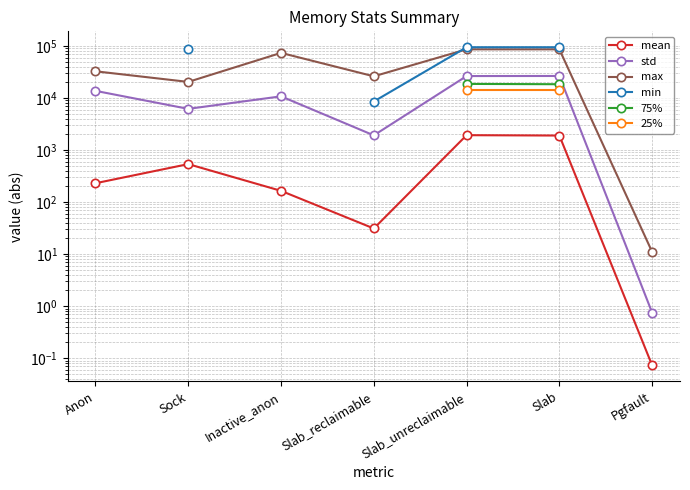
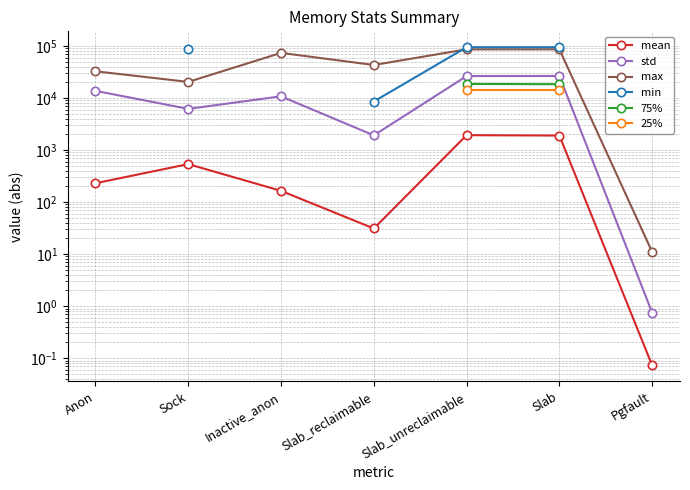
  {
    "mean": {
      "Anon": 200,
      "Sock": 500,
      "Inactive_anon": 160,
      "Slab_reclaimable": 30,
      "Slab_unreclaimable": 1900,
      "Slab": 1900,
      "Pgfault": 0.07
    },
    "std": {
      "Anon": 14000,
      "Sock": 6000,
      "Inactive_anon": 11000,
      "Slab_reclaimable": 1900,
      "Slab_unreclaimable": 30000,
      "Slab": 30000,
      "Pgfault": 0.7
    },
    "max": {
      "Anon": 30000,
      "Sock": 20000,
      "Inactive_anon": 70000,
-     "Slab_reclaimable": 30000,
+     "Slab_reclaimable": 40000,
      "Pgfault": 11
    },
    "min": {
      "Sock": 90000,
      "Slab_reclaimable": 9000
    },
    "75%": {
      "Slab_unreclaimable": 19000,
      "Slab": 18000
    },
    "25%": {
      "Slab_unreclaimable": 14000,
      "Slab": 14000
    }
  }
